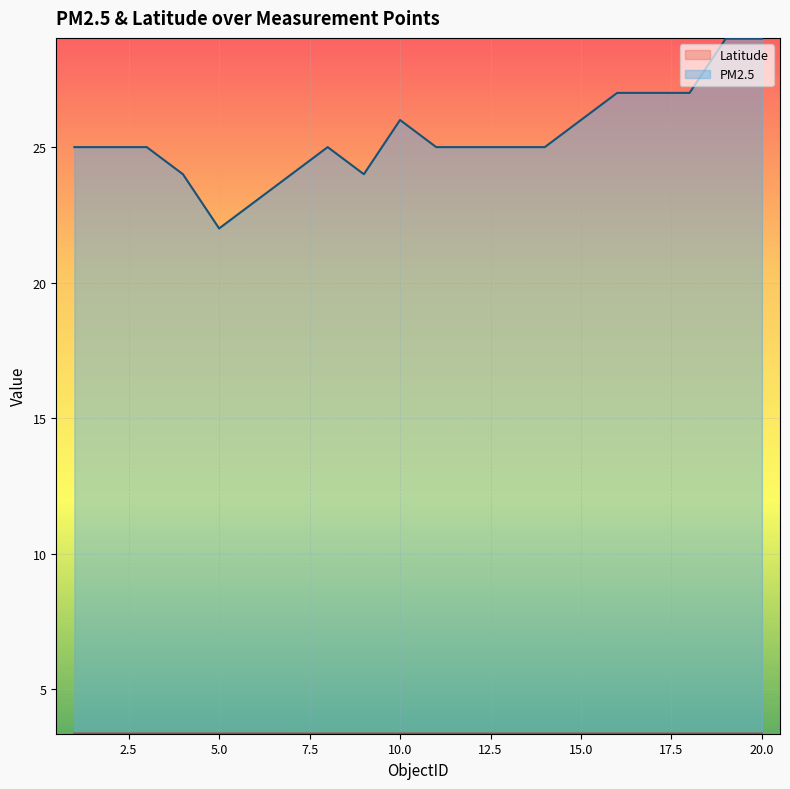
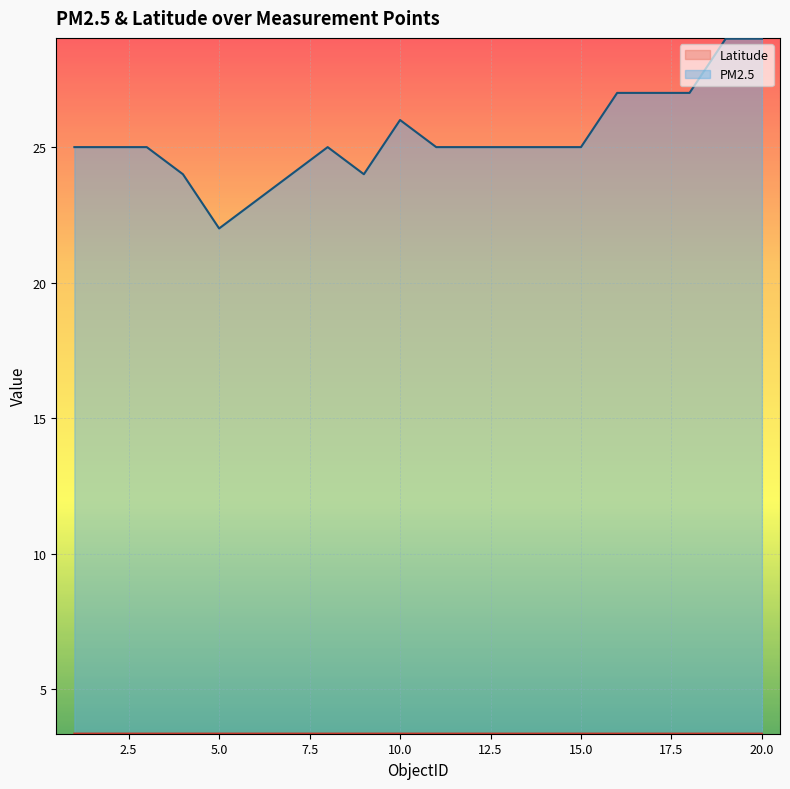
  {
    "Latitude": {
      "5.0": 3.4,
      "10.0": 3.4,
      "15.0": 3.4,
      "20.0": 3.4
    },
    "PM2.5": {
      "5.0": 22,
      "10.0": 26,
-     "15.0": 26,
+     "15.0": 25,
      "20.0": 29
    }
  }
